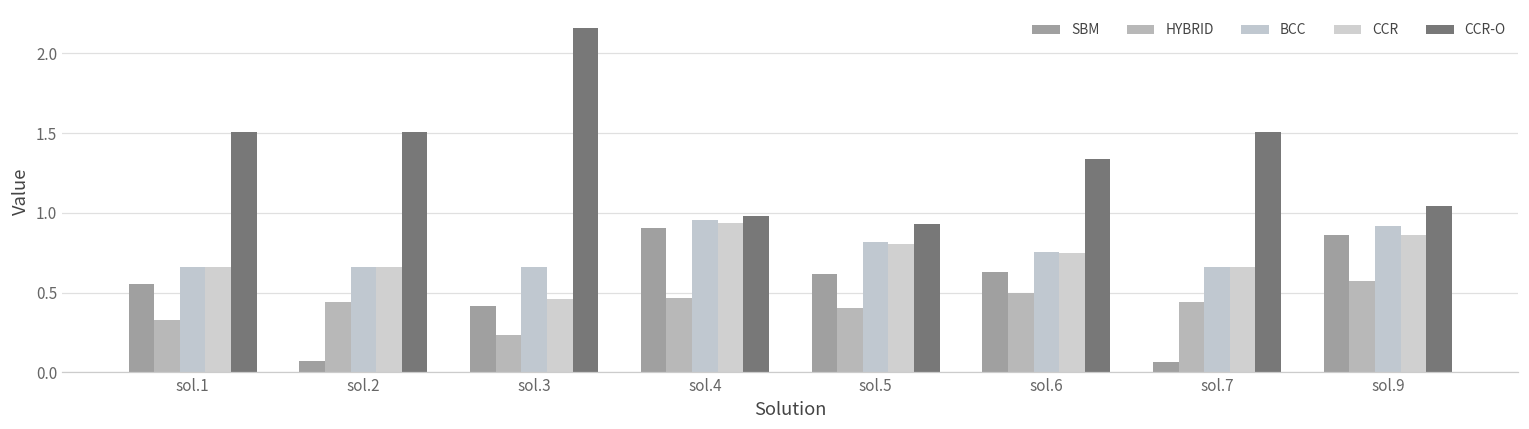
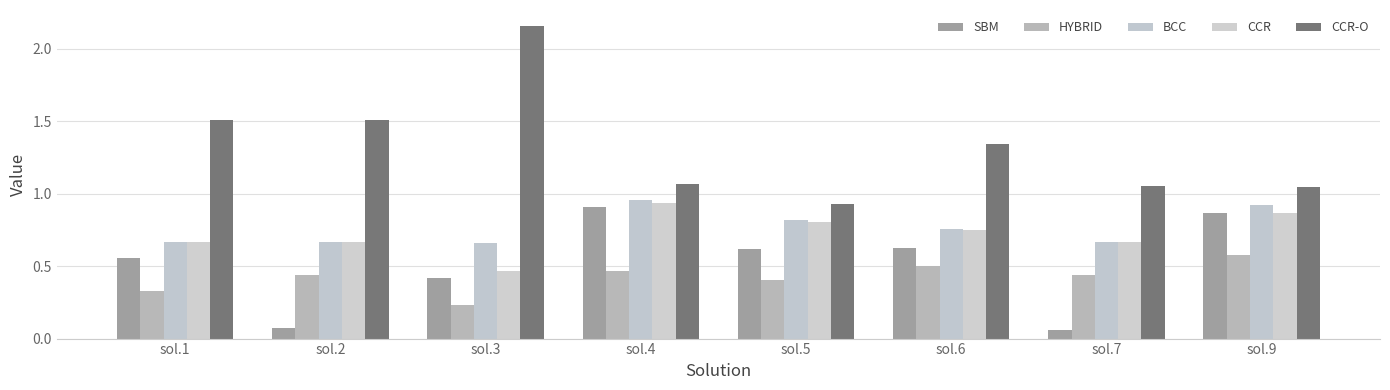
  {
    "CCR-O": {
      "sol.1": 1.51,
      "sol.2": 1.51,
      "sol.3": 2.16,
-     "sol.4": 0.98,
+     "sol.4": 1.07,
      "sol.5": 0.93,
      "sol.6": 1.34,
-     "sol.7": 1.51,
+     "sol.7": 1.05,
      "sol.9": 1.04
    }
  }
